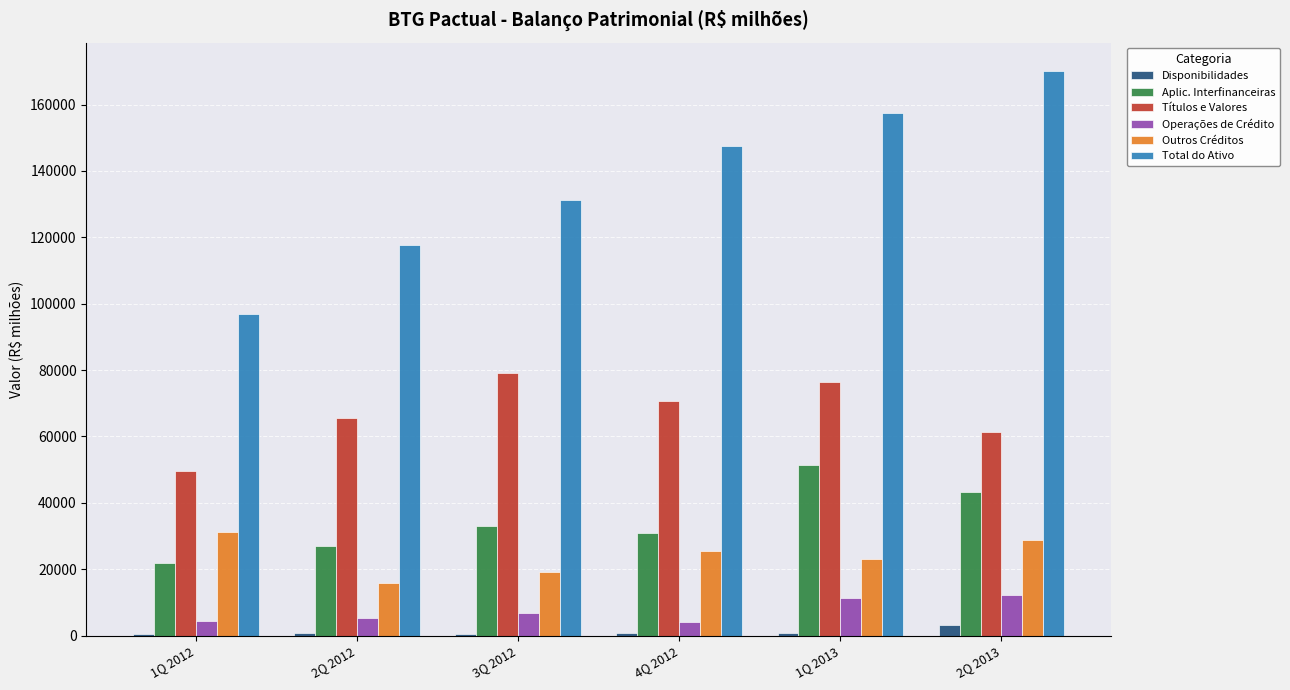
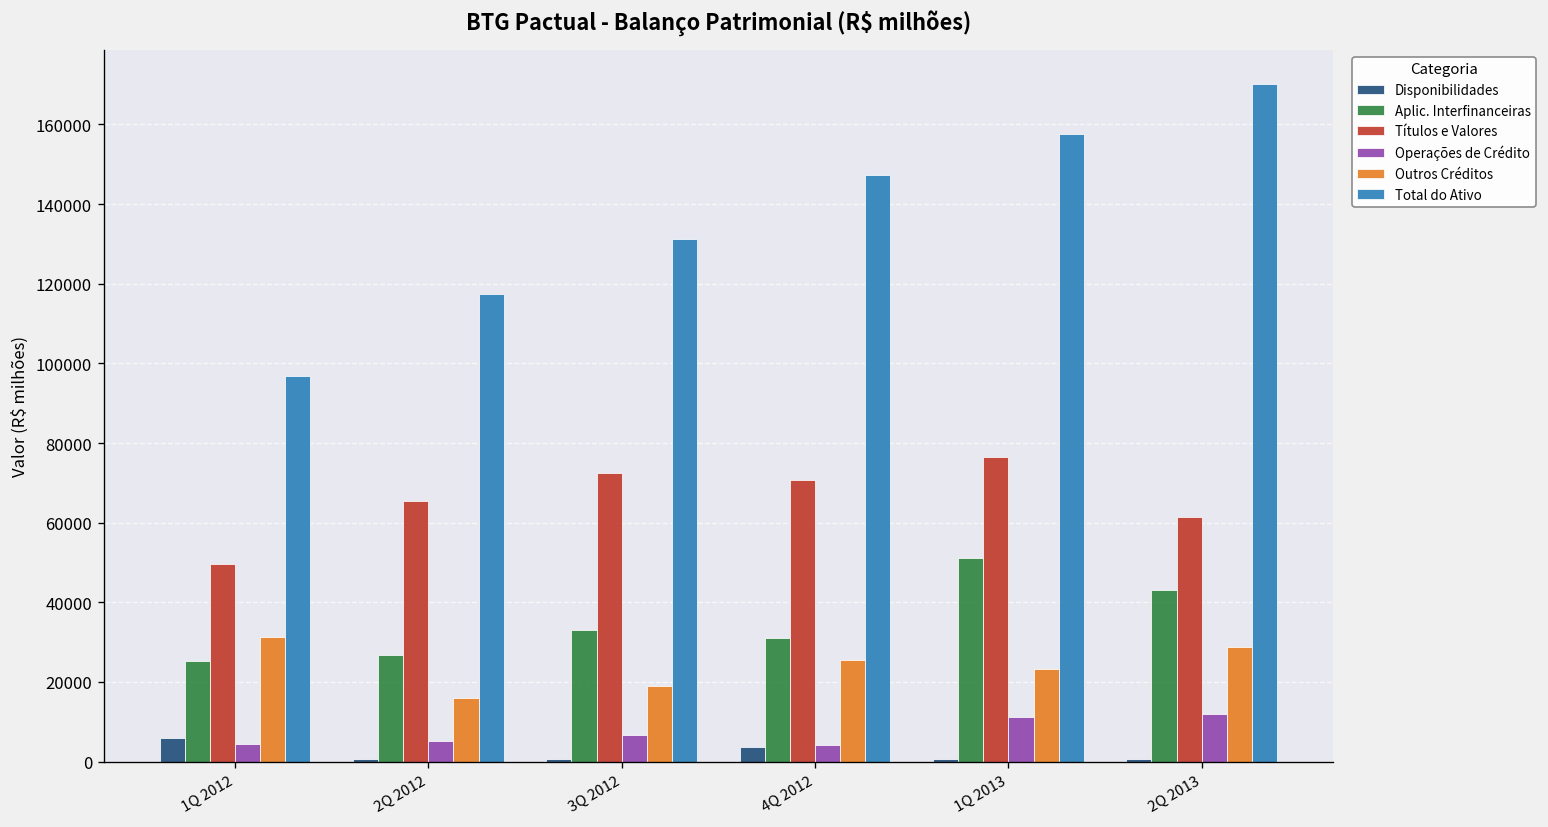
  {
    "Disponibilidades": {
-     "1Q 2012": 0,
-     "4Q 2012": 1000,
-     "2Q 2013": 3000
+     "1Q 2012": 6000,
+     "4Q 2012": 4000,
+     "2Q 2013": 1000
    },
    "Aplic. Interfinanceiras": {
-     "1Q 2012": 22000,
+     "1Q 2012": 25000,
      "2Q 2012": 27000,
      "3Q 2012": 33000,
      "4Q 2012": 31000,
      "1Q 2013": 51000,
      "2Q 2013": 43000
    },
    "Títulos e Valores": {
      "1Q 2012": 50000,
      "2Q 2012": 65000,
-     "3Q 2012": 79000,
+     "3Q 2012": 72000,
      "4Q 2012": 71000,
      "1Q 2013": 76000,
      "2Q 2013": 61000
    },
    "Operações de Crédito": {
      "1Q 2012": 4000,
      "2Q 2012": 5000,
      "3Q 2012": 7000,
      "4Q 2012": 4000,
      "1Q 2013": 11000,
      "2Q 2013": 12000
    },
    "Outros Créditos": {
      "1Q 2012": 31000,
      "2Q 2012": 16000,
      "3Q 2012": 19000,
      "4Q 2012": 25000,
      "1Q 2013": 23000,
      "2Q 2013": 29000
    },
    "Total do Ativo": {
      "1Q 2012": 97000,
      "2Q 2012": 118000,
      "3Q 2012": 131000,
      "4Q 2012": 147000,
      "1Q 2013": 158000,
      "2Q 2013": 170000
    }
  }
